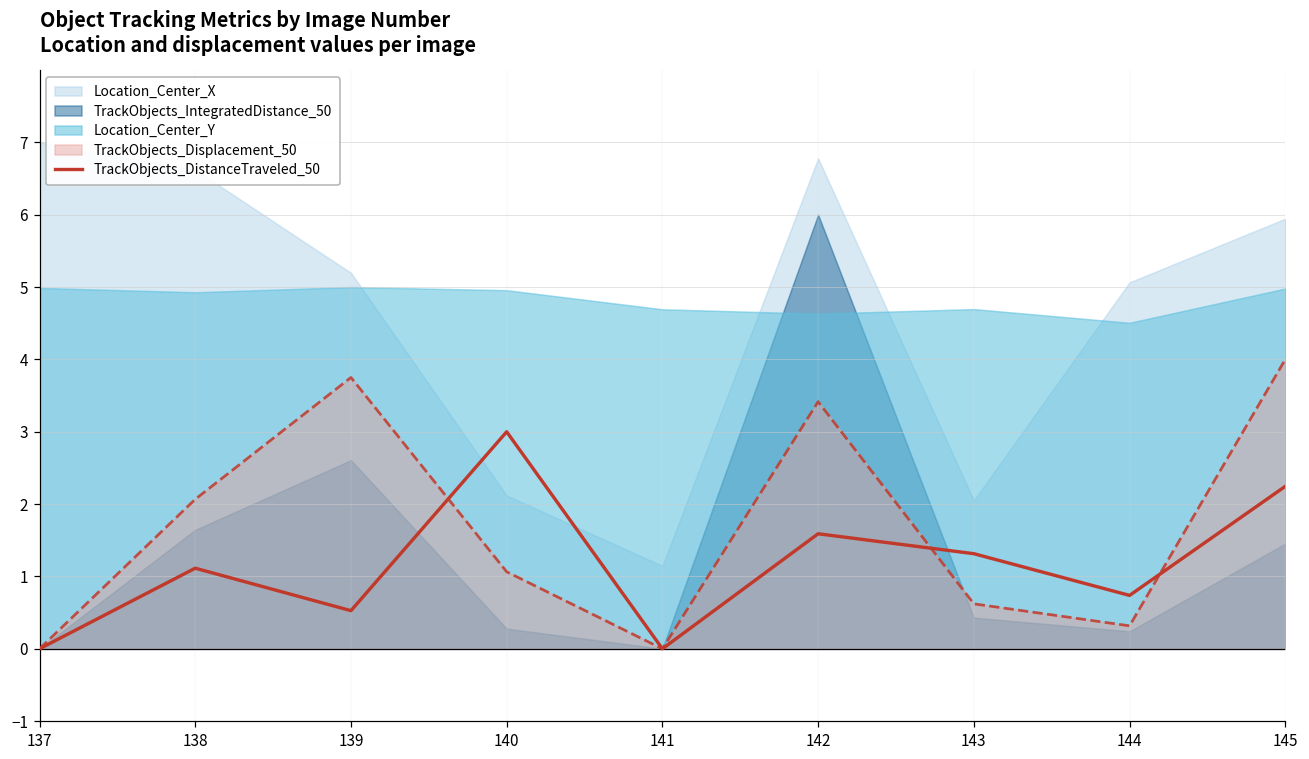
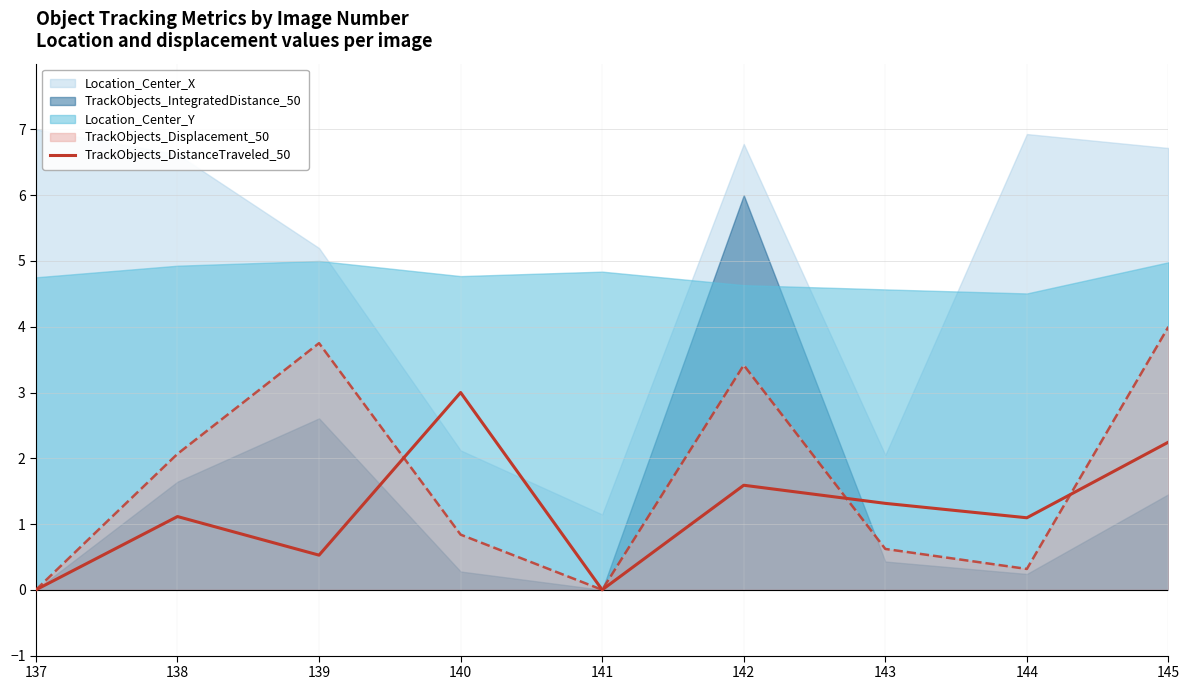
  {
    "Location_Center_X": {
      "137": 7.0,
      "139": 5.2,
      "140": 2.1,
      "141": 1.1,
      "142": 6.8,
      "143": 2.0,
-     "144": 5.1,
-     "145": 5.9
+     "144": 6.9,
+     "145": 6.7
    },
    "TrackObjects_DistanceTraveled_50": {
      "138": 1.1,
      "139": 0.5,
      "140": 3.0,
      "142": 1.6,
      "143": 1.3,
-     "144": 0.7,
+     "144": 1.1,
      "145": 2.2
    },
    "TrackObjects_Displacement_50": {
      "138": 2.1,
      "139": 3.8,
-     "140": 1.1,
+     "140": 0.8,
      "142": 3.4,
      "143": 0.6,
      "144": 0.3,
      "145": 4.0
    },
    "TrackObjects_IntegratedDistance_50": {
      "138": 1.6,
      "139": 2.6,
      "140": 0.3,
      "142": 6.0,
      "143": 0.4,
      "144": 0.2,
      "145": 1.5
    },
    "Location_Center_Y": {
-     "137": 5.0,
+     "137": 4.8,
      "138": 4.9,
      "139": 5.0,
-     "140": 5.0,
-     "141": 4.7,
+     "140": 4.8,
+     "141": 4.8,
      "142": 4.6,
-     "143": 4.7,
+     "143": 4.6,
      "144": 4.5,
      "145": 5.0
    }
  }
